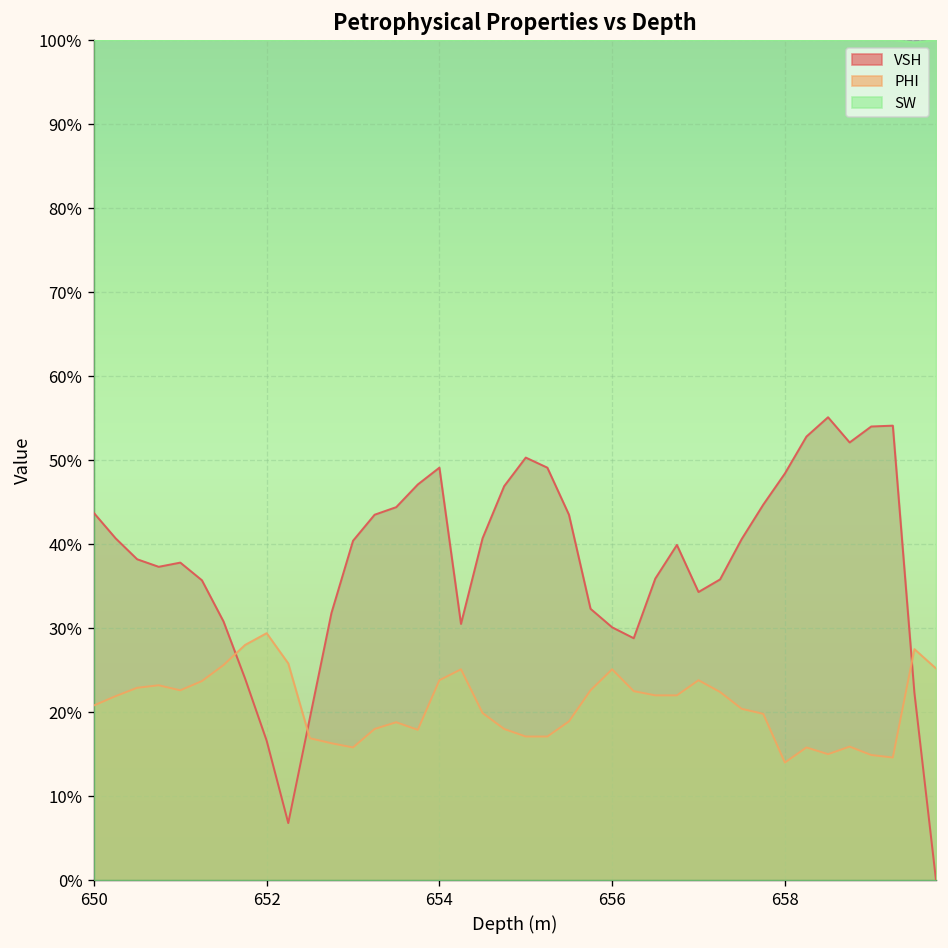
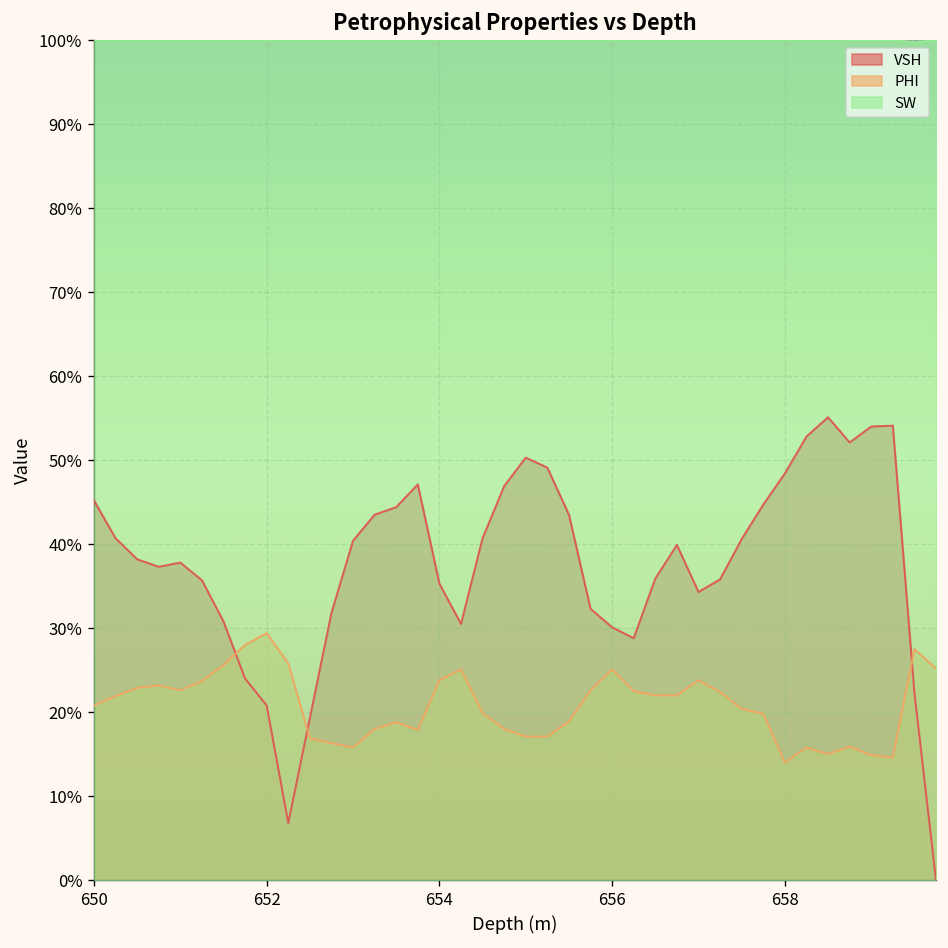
  {
    "VSH": {
-     "650": "44%",
-     "652": "17%",
-     "654": "49%",
+     "650": "45%",
+     "652": "21%",
+     "654": "35%",
      "656": "30%",
      "658": "48%"
    },
    "PHI": {
      "650": "21%",
      "652": "29%",
      "654": "24%",
      "656": "25%",
      "658": "14%"
    },
    "SW": {
      "650": "100%",
      "652": "100%",
      "654": "100%",
      "656": "100%",
      "658": "100%"
    }
  }
